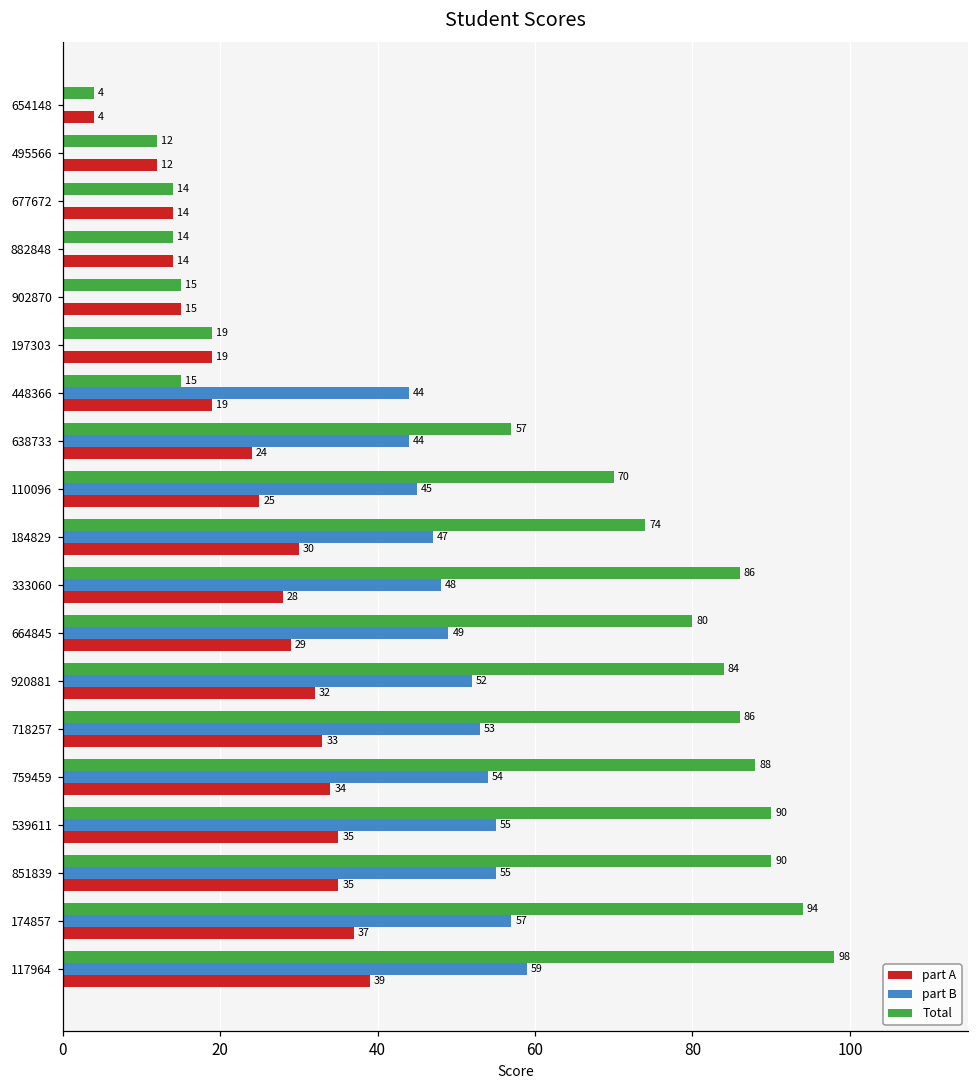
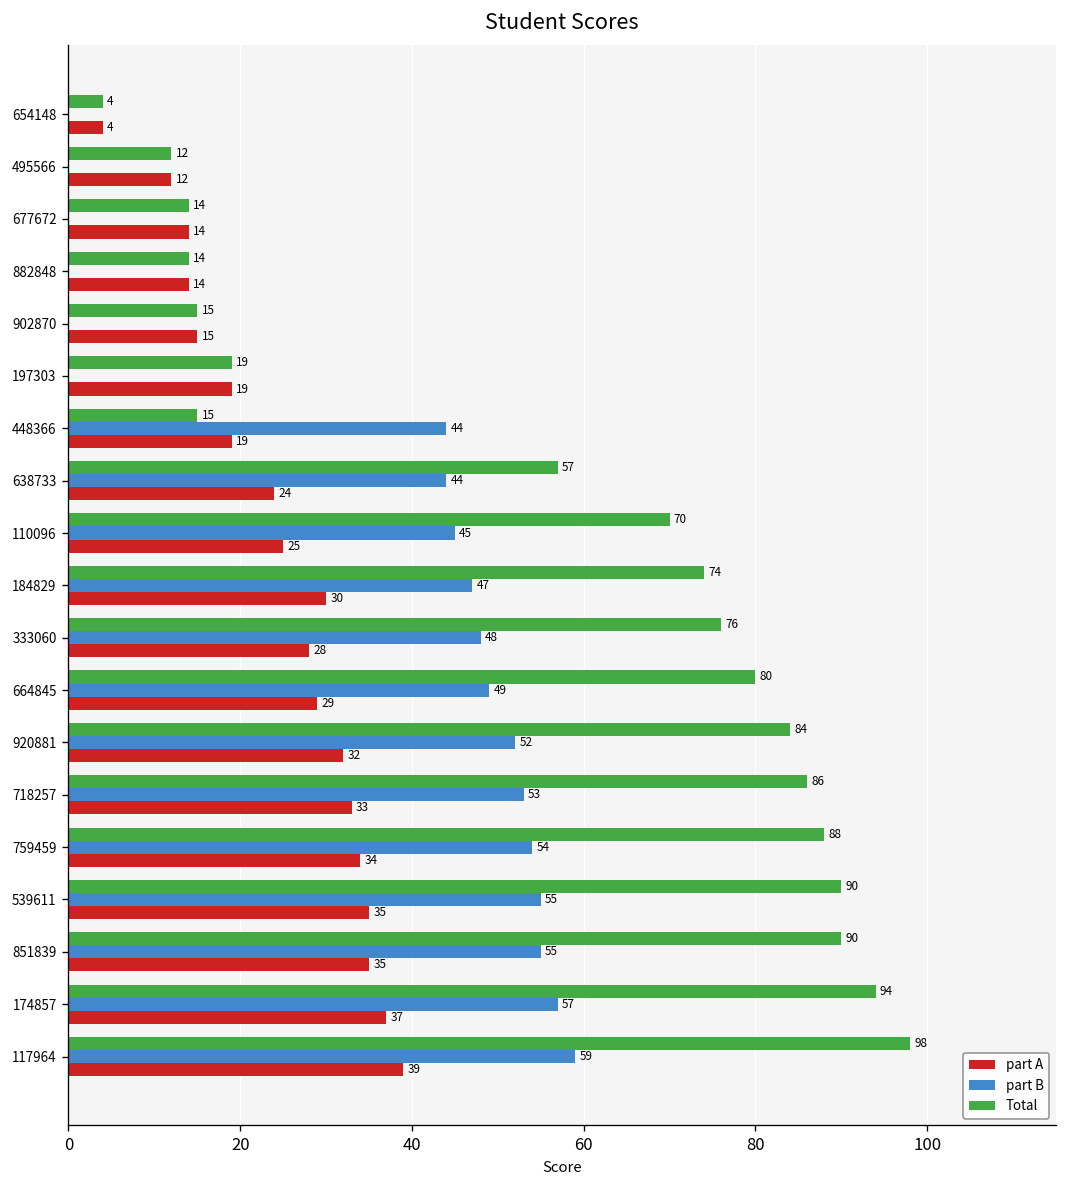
  {
    "part A": {
      "654148": 4,
      "495566": 12,
      "677672": 14,
      "882848": 14,
      "902870": 15,
      "197303": 19,
      "448366": 19,
      "638733": 24,
      "110096": 25,
      "184829": 30,
      "333060": 28,
      "664845": 29,
      "920881": 32,
      "718257": 33,
      "759459": 34,
      "539611": 35,
      "851839": 35,
      "174857": 37,
      "117964": 39
    },
    "part B": {
      "448366": 44,
      "638733": 44,
      "110096": 45,
      "184829": 47,
      "333060": 48,
      "664845": 49,
      "920881": 52,
      "718257": 53,
      "759459": 54,
      "539611": 55,
      "851839": 55,
      "174857": 57,
      "117964": 59
    },
    "Total": {
      "654148": 4,
      "495566": 12,
      "677672": 14,
      "882848": 14,
      "902870": 15,
      "197303": 19,
      "448366": 15,
      "638733": 57,
      "110096": 70,
      "184829": 74,
-     "333060": 86,
+     "333060": 76,
      "664845": 80,
      "920881": 84,
      "718257": 86,
      "759459": 88,
      "539611": 90,
      "851839": 90,
      "174857": 94,
      "117964": 98
    }
  }
